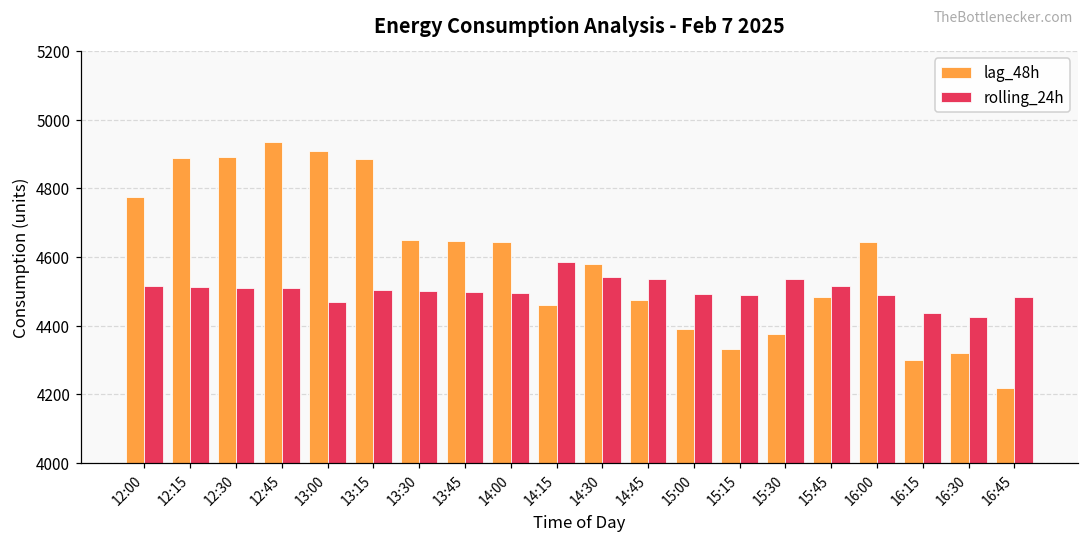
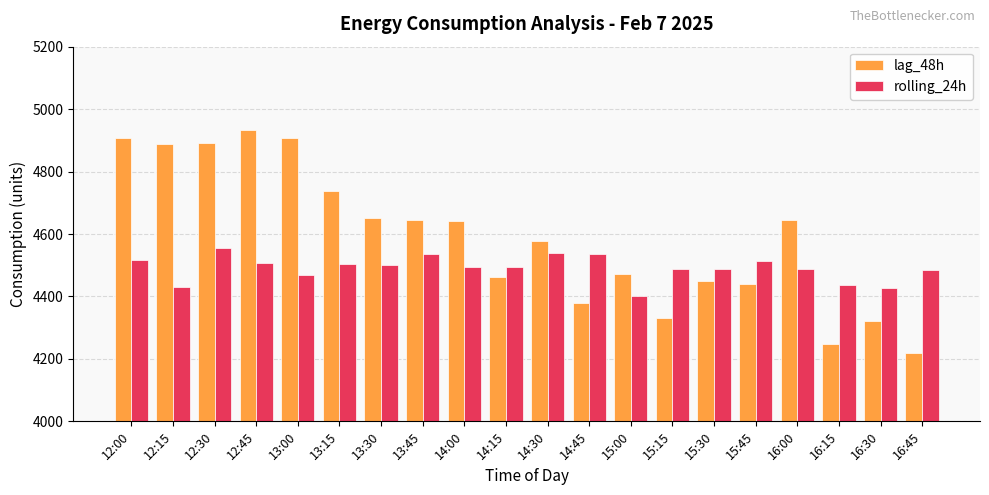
  {
    "lag_48h": {
-     "12:00": 4770,
+     "12:00": 4910,
      "12:15": 4890,
      "12:30": 4890,
      "12:45": 4930,
      "13:00": 4910,
-     "13:15": 4880,
+     "13:15": 4740,
      "13:30": 4650,
      "13:45": 4650,
      "14:00": 4640,
      "14:15": 4460,
      "14:30": 4580,
-     "14:45": 4480,
-     "15:00": 4390,
+     "14:45": 4380,
+     "15:00": 4470,
      "15:15": 4330,
-     "15:30": 4380,
-     "15:45": 4480,
+     "15:30": 4450,
+     "15:45": 4440,
      "16:00": 4640,
-     "16:15": 4300,
+     "16:15": 4250,
      "16:30": 4320,
      "16:45": 4220
    },
    "rolling_24h": {
      "12:00": 4520,
-     "12:15": 4510,
-     "12:30": 4510,
+     "12:15": 4430,
+     "12:30": 4560,
      "12:45": 4510,
      "13:00": 4470,
      "13:15": 4500,
      "13:30": 4500,
-     "13:45": 4500,
+     "13:45": 4530,
      "14:00": 4500,
-     "14:15": 4590,
+     "14:15": 4490,
      "14:30": 4540,
      "14:45": 4540,
-     "15:00": 4490,
+     "15:00": 4400,
      "15:15": 4490,
-     "15:30": 4540,
+     "15:30": 4490,
      "15:45": 4510,
      "16:00": 4490,
      "16:15": 4440,
      "16:30": 4430,
      "16:45": 4480
    }
  }
